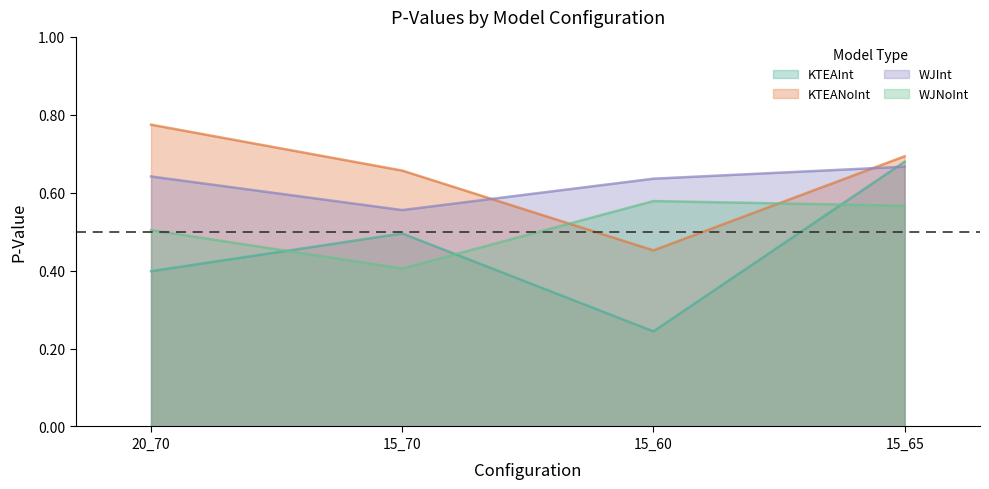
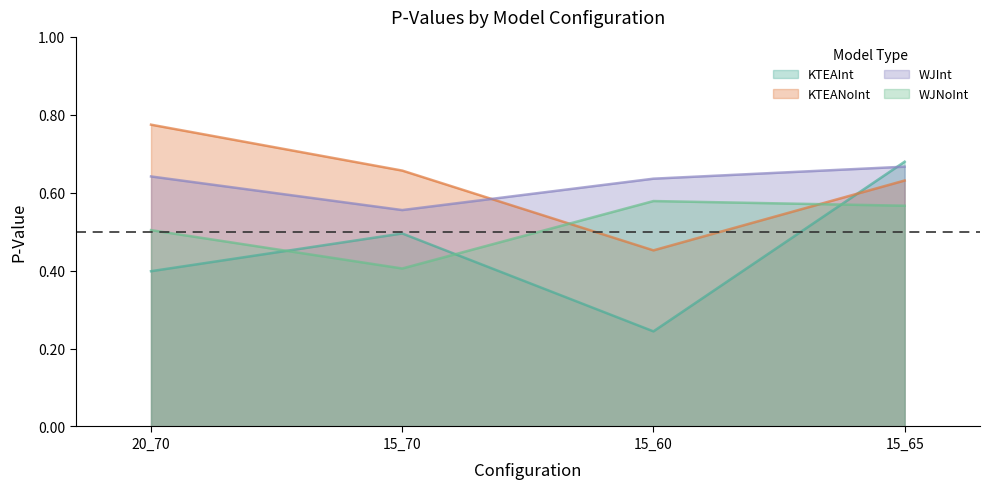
  {
    "KTEANoInt": {
      "20_70": 0.77,
      "15_70": 0.66,
      "15_60": 0.45,
-     "15_65": 0.69
+     "15_65": 0.63
    }
  }
